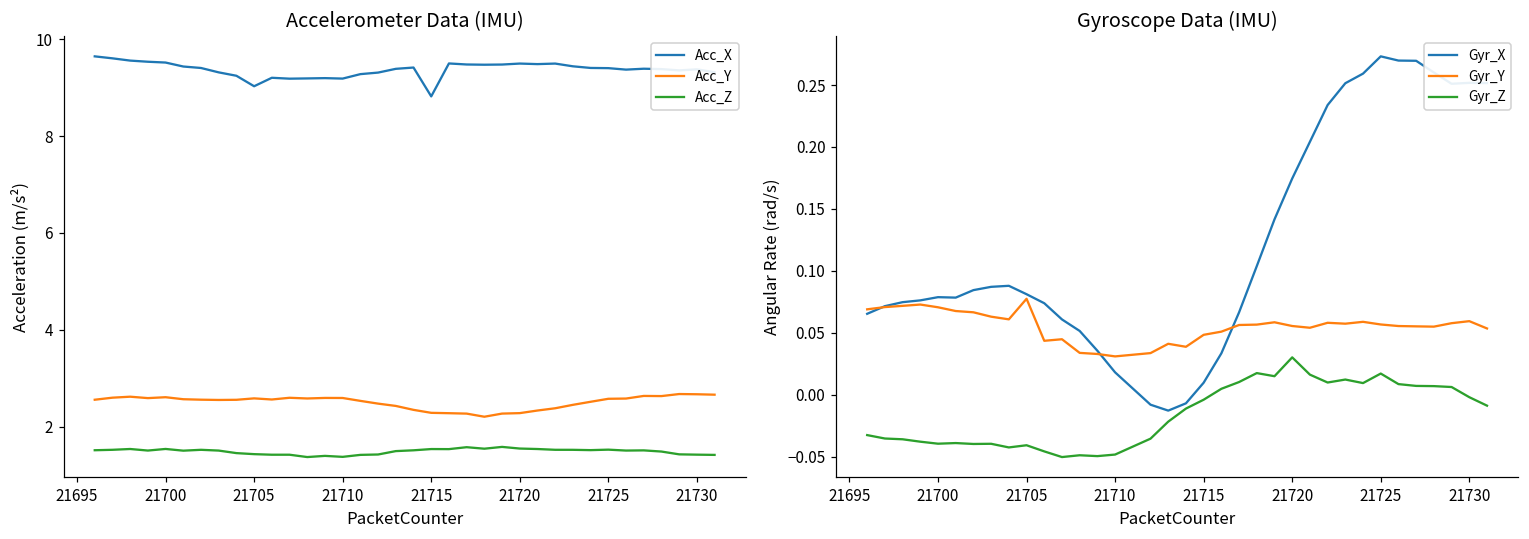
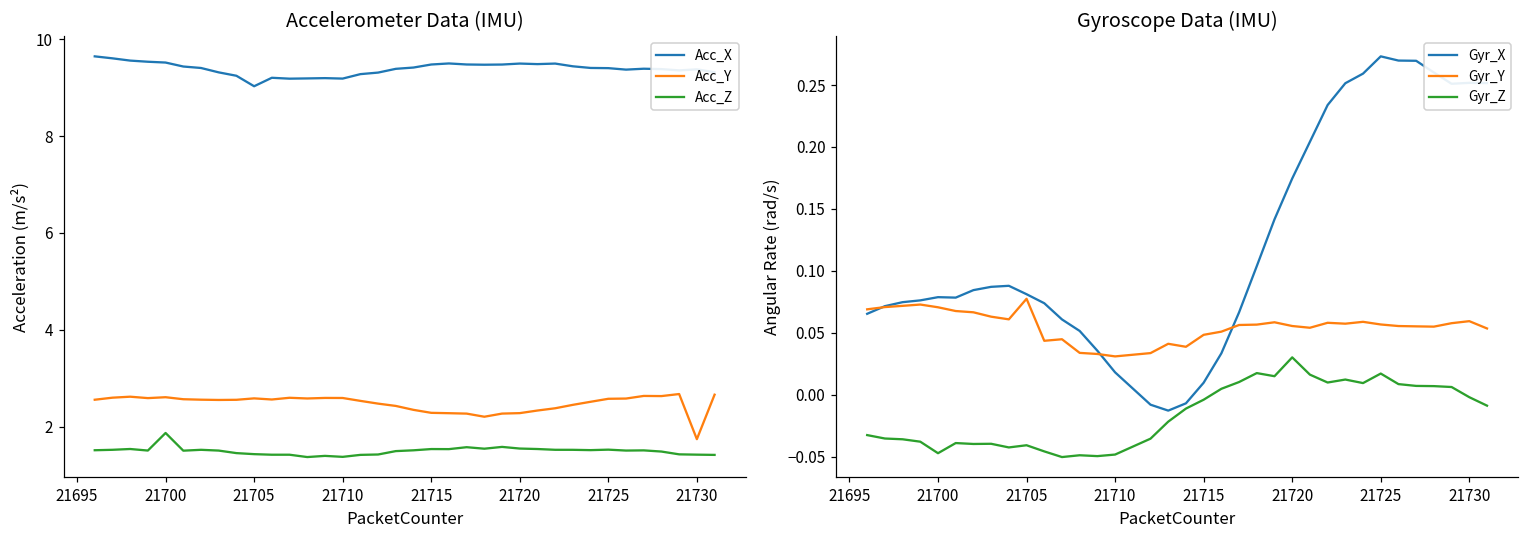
  {
    "Accelerometer Data (IMU)": {
      "Acc_X": {
        "21700": 9.5,
        "21705": 9.0,
        "21710": 9.2,
-       "21715": 8.8,
+       "21715": 9.5,
        "21720": 9.5,
        "21725": 9.4
      },
      "Acc_Y": {
        "21700": 2.6,
        "21705": 2.6,
        "21710": 2.6,
        "21715": 2.3,
        "21720": 2.3,
        "21725": 2.6,
-       "21730": 2.7
+       "21730": 1.7
      },
      "Acc_Z": {
-       "21700": 1.5,
+       "21700": 1.9,
        "21705": 1.4,
        "21710": 1.4,
        "21715": 1.5,
        "21720": 1.5,
        "21725": 1.5,
        "21730": 1.4
      }
    },
    "Gyroscope Data (IMU)": {
      "Gyr_X": {
        "21700": 0.079,
        "21705": 0.081,
        "21710": 0.018,
        "21715": 0.010,
        "21720": 0.175,
        "21725": 0.273
      },
      "Gyr_Y": {
        "21700": 0.071,
        "21705": 0.077,
        "21710": 0.031,
        "21715": 0.048,
        "21720": 0.055,
        "21725": 0.057,
        "21730": 0.059
      },
      "Gyr_Z": {
-       "21700": -0.040,
+       "21700": -0.047,
        "21705": -0.041,
        "21710": -0.048,
        "21715": -0.004,
        "21720": 0.030,
        "21725": 0.017,
        "21730": -0.002
      }
    }
  }
